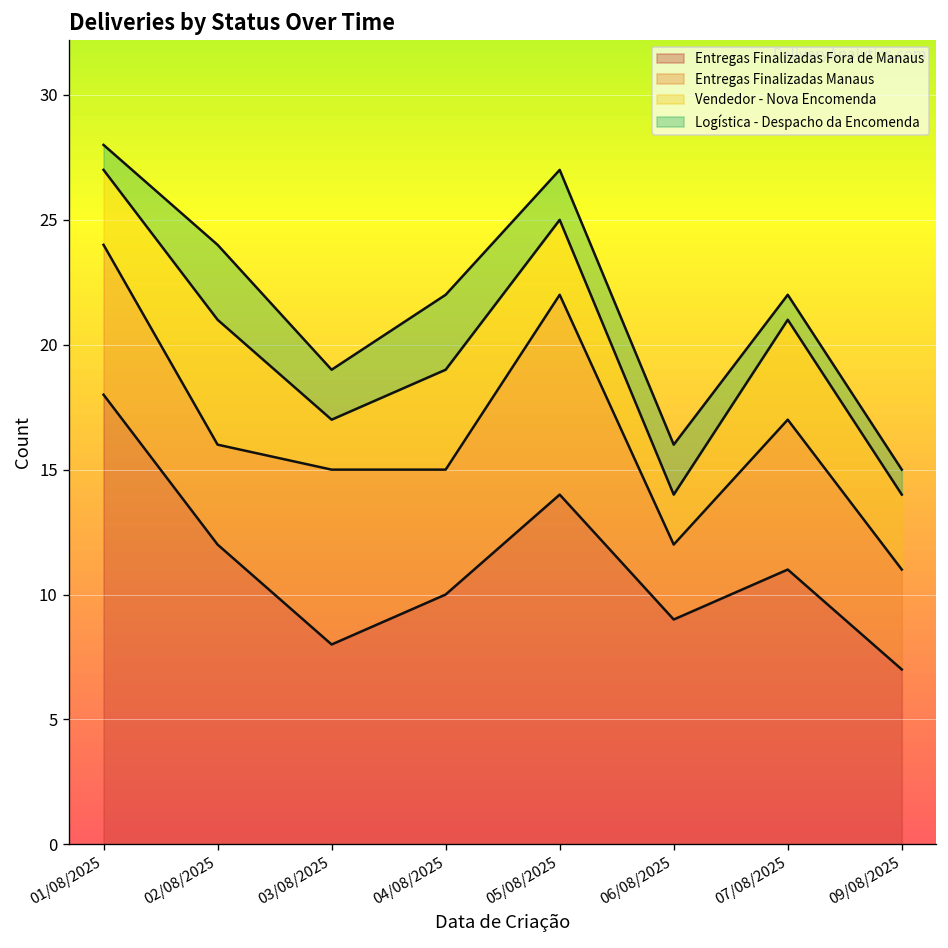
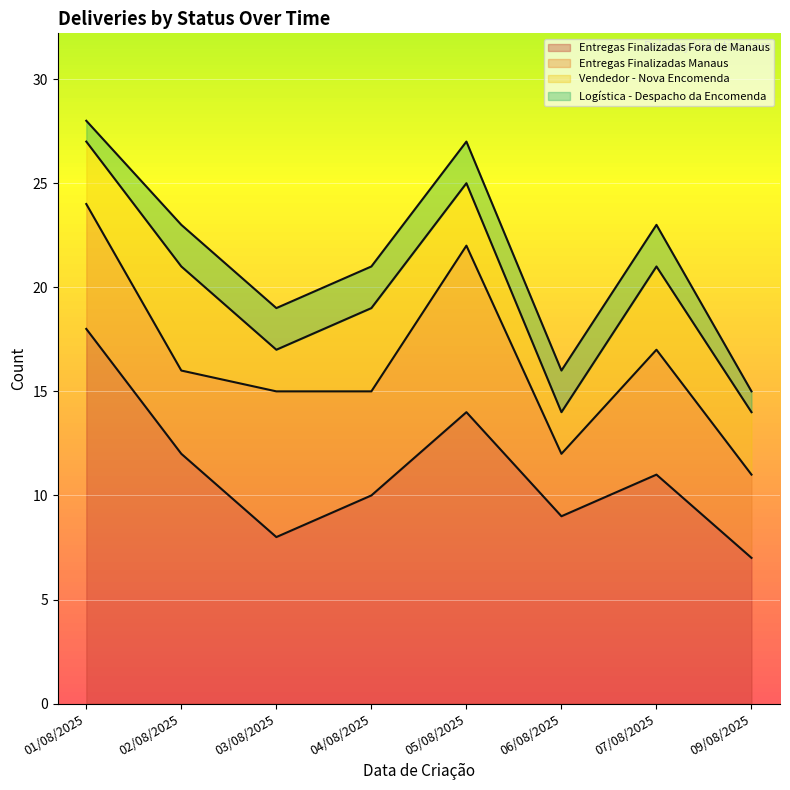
  {
    "Logística - Despacho da Encomenda": {
      "01/08/2025": 1,
-     "02/08/2025": 3,
+     "02/08/2025": 2,
      "03/08/2025": 2,
-     "04/08/2025": 3,
+     "04/08/2025": 2,
      "05/08/2025": 2,
      "06/08/2025": 2,
-     "07/08/2025": 1,
+     "07/08/2025": 2,
      "09/08/2025": 1
    }
  }
